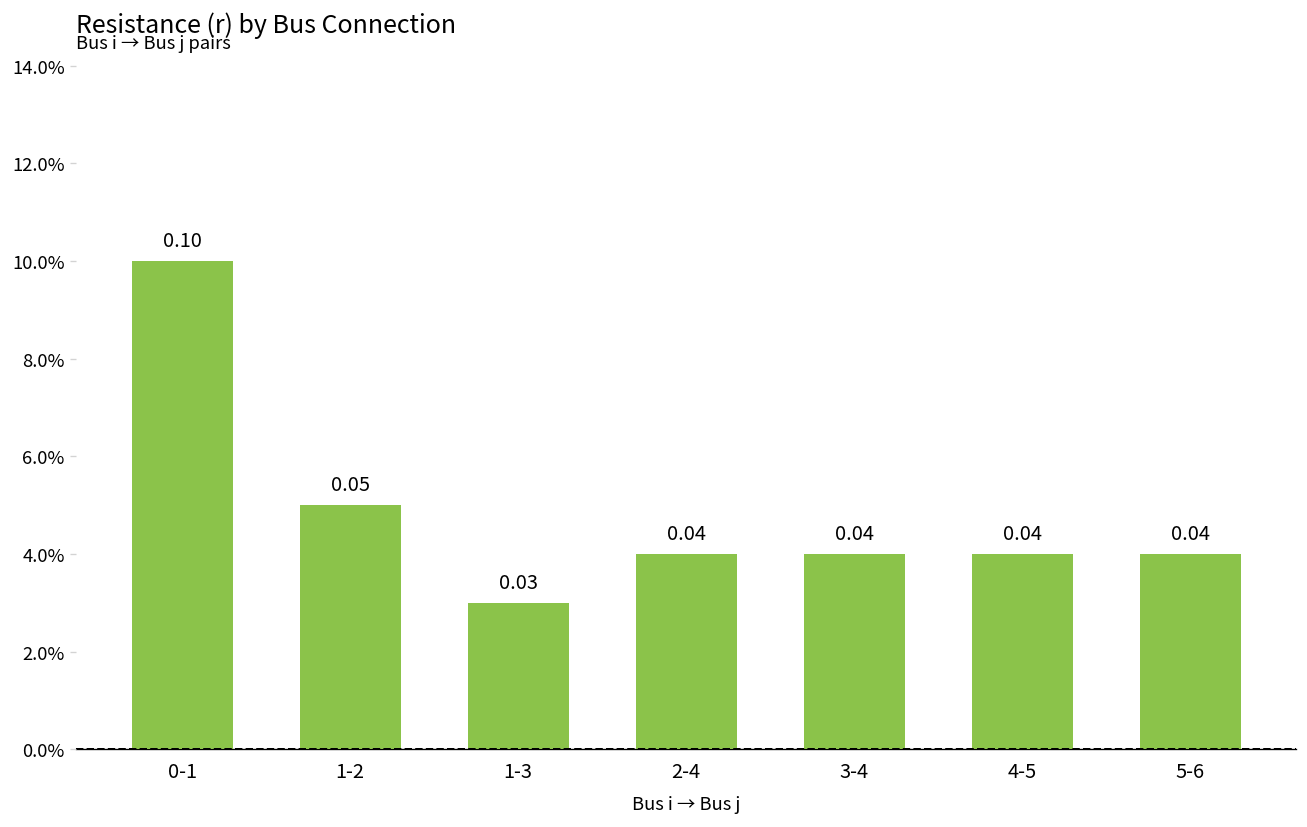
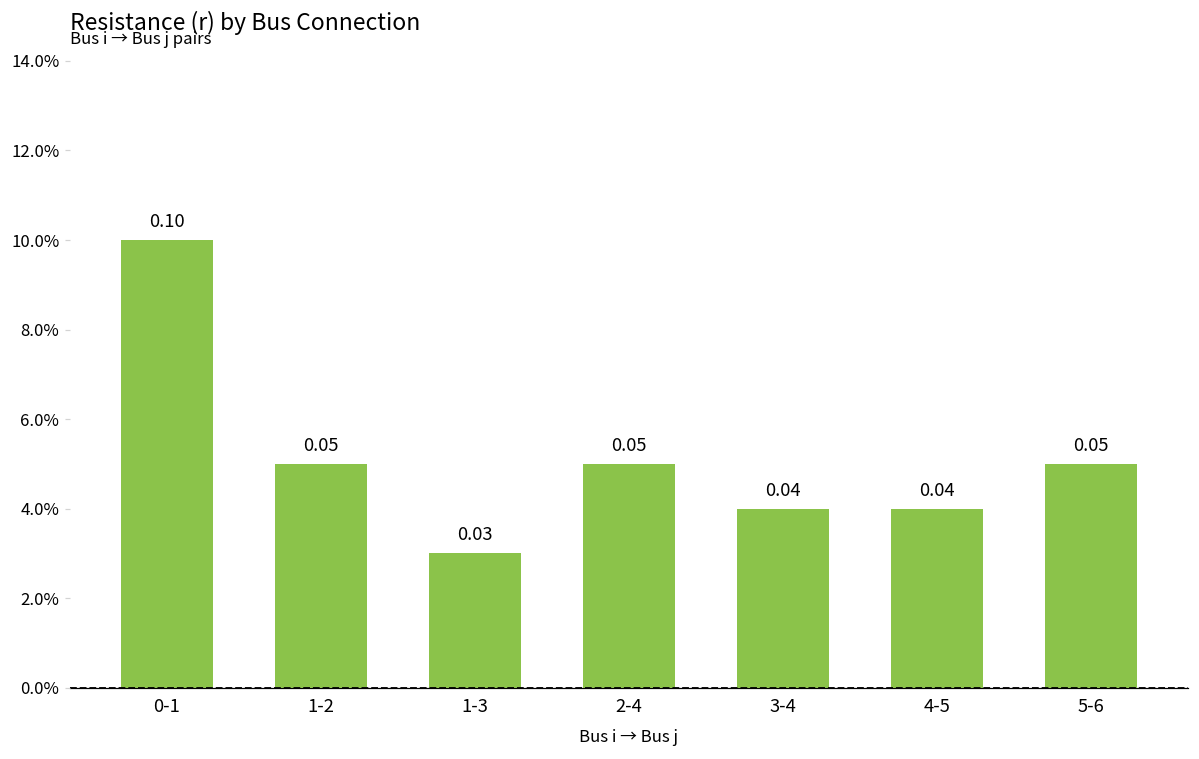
  {
    "0-1": 0.10,
    "1-2": 0.05,
    "1-3": 0.03,
-   "2-4": 0.04,
+   "2-4": 0.05,
    "3-4": 0.04,
    "4-5": 0.04,
-   "5-6": 0.04
+   "5-6": 0.05
  }
